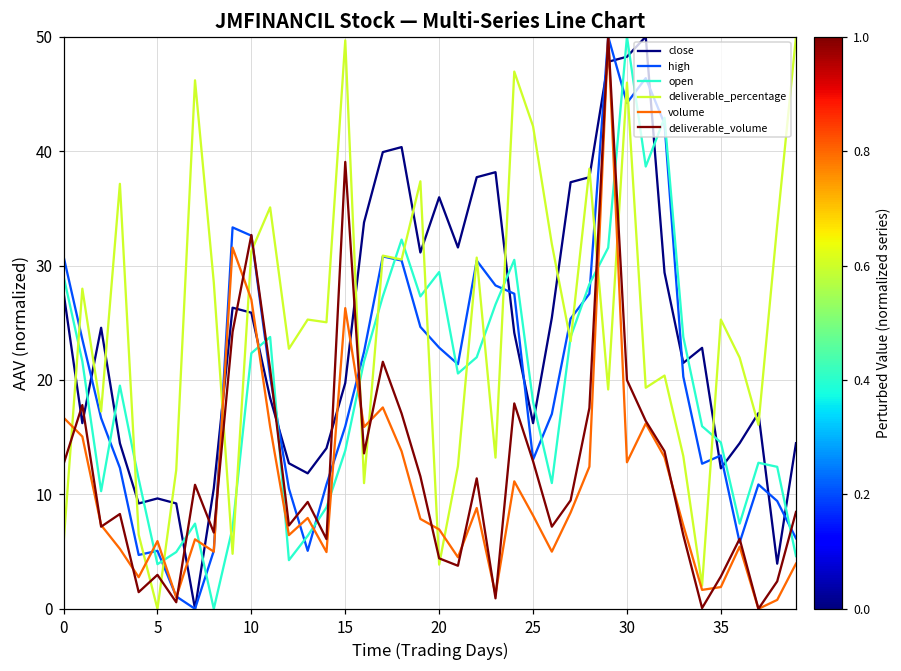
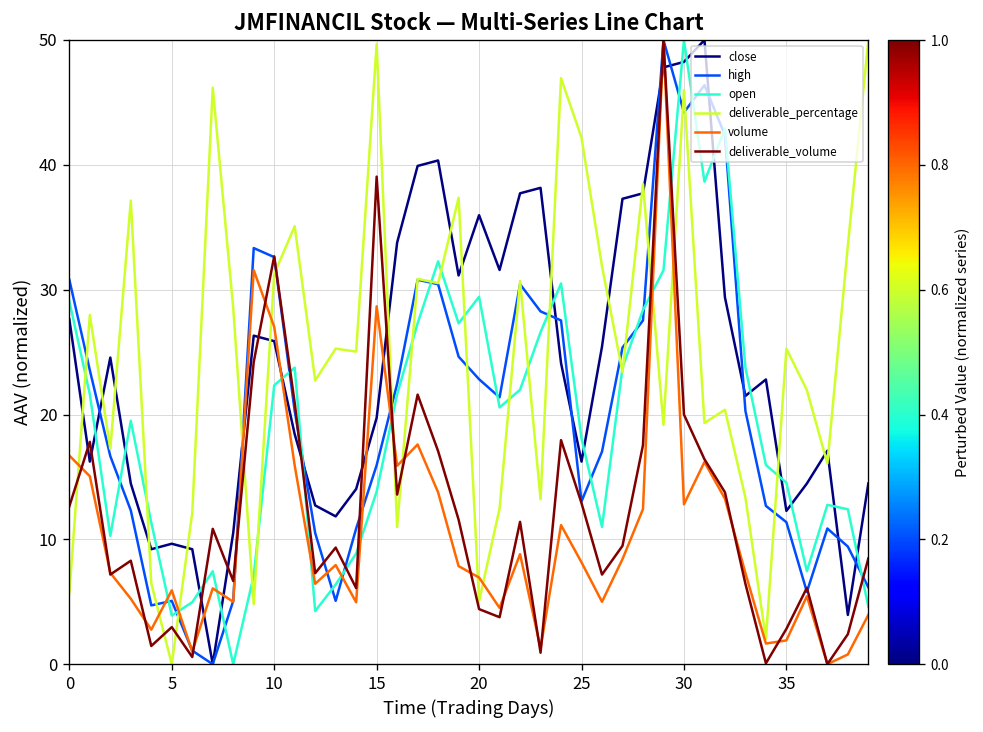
  {
    "close": {
      "0": 27.6,
      "5": 9.6,
      "10": 25.9,
      "15": 19.7,
      "20": 36.0,
      "25": 16.2,
      "30": 48.2,
      "35": 12.3
    },
    "high": {
      "0": 30.8,
      "5": 5.1,
      "15": 15.9,
      "20": 22.8,
      "30": 44.2,
-     "35": 13.4
+     "35": 11.4
    },
    "open": {
      "0": 29.1,
      "5": 3.9,
      "10": 22.3,
      "15": 13.8,
      "20": 29.4,
      "25": 18.1,
      "30": 50.0,
      "35": 14.5
    },
    "deliverable_percentage": {
      "0": 5.7,
      "5": 0.0,
      "10": 31.3,
      "15": 49.7,
-     "20": 3.9,
+     "20": 5.0,
      "25": 42.2,
      "30": 46.0,
      "35": 25.3
    },
    "volume": {
      "0": 16.7,
      "5": 5.9,
      "10": 27.0,
-     "15": 26.3,
+     "15": 28.7,
      "20": 6.9,
      "25": 8.2,
      "30": 12.8,
      "35": 1.9
    },
    "deliverable_volume": {
      "0": 12.6,
      "5": 3.0,
      "15": 39.1,
      "20": 4.4,
      "30": 20.0,
      "35": 2.8
    }
  }
